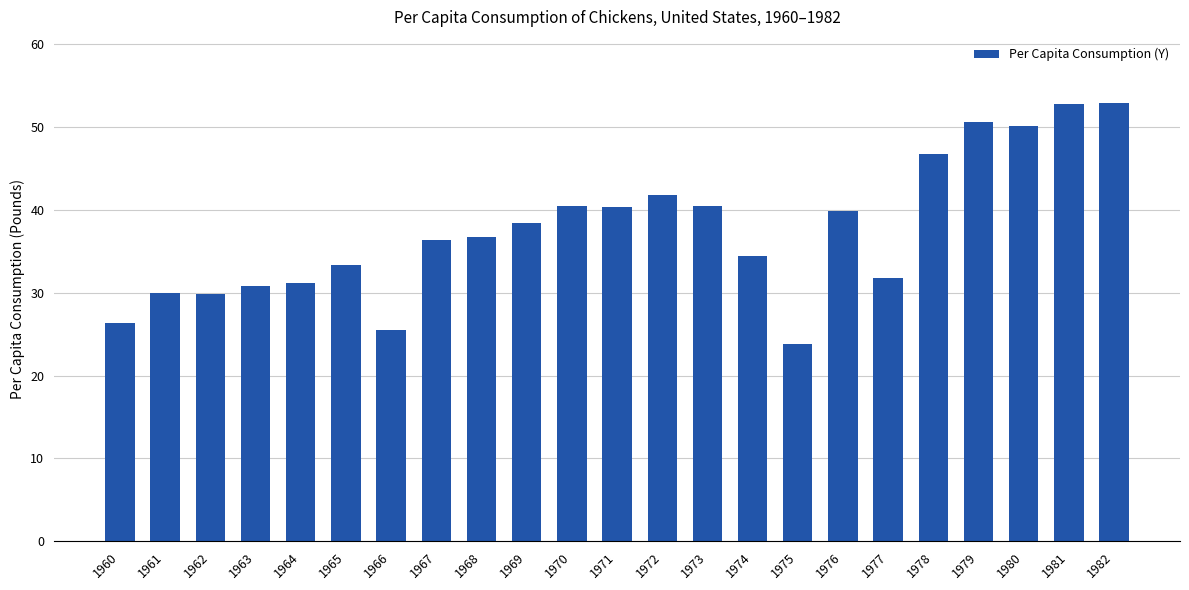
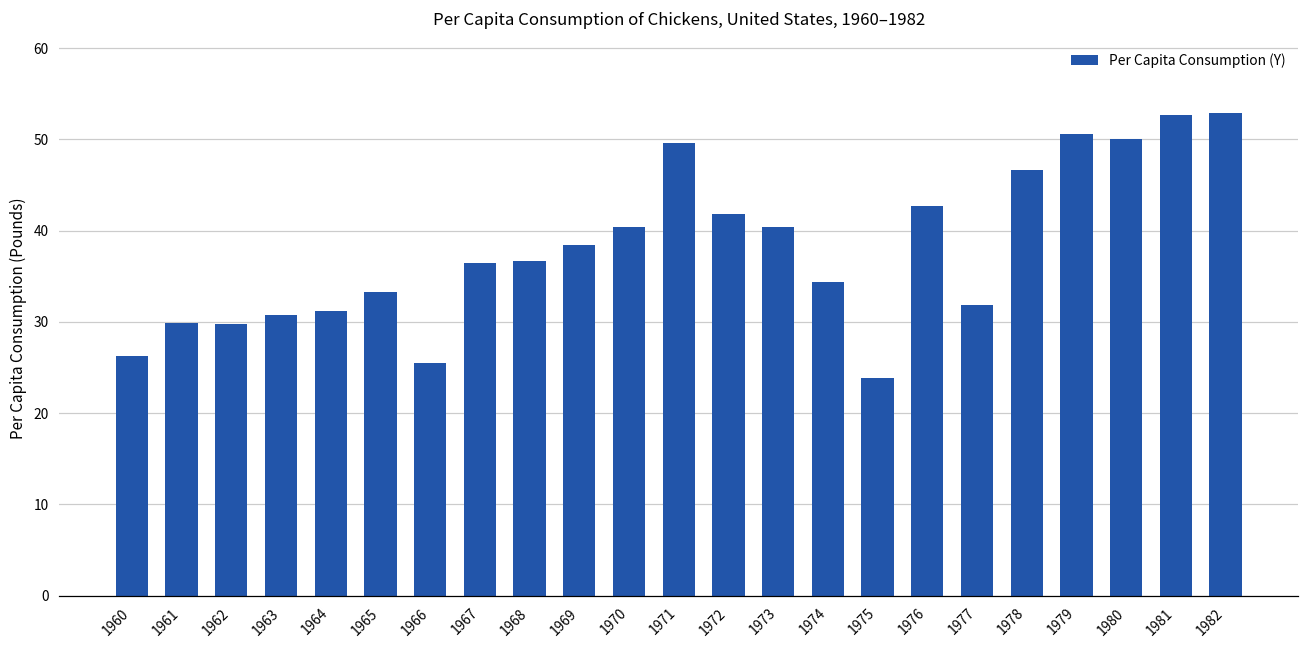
  {
    "1960": 26,
    "1961": 30,
    "1962": 30,
    "1963": 31,
    "1964": 31,
    "1965": 33,
    "1966": 26,
    "1967": 36,
    "1968": 37,
    "1969": 38,
    "1970": 40,
-   "1971": 40,
+   "1971": 50,
    "1972": 42,
    "1973": 40,
    "1974": 34,
    "1975": 24,
-   "1976": 40,
+   "1976": 43,
    "1977": 32,
    "1978": 47,
    "1979": 51,
    "1980": 50,
    "1981": 53,
    "1982": 53
  }
